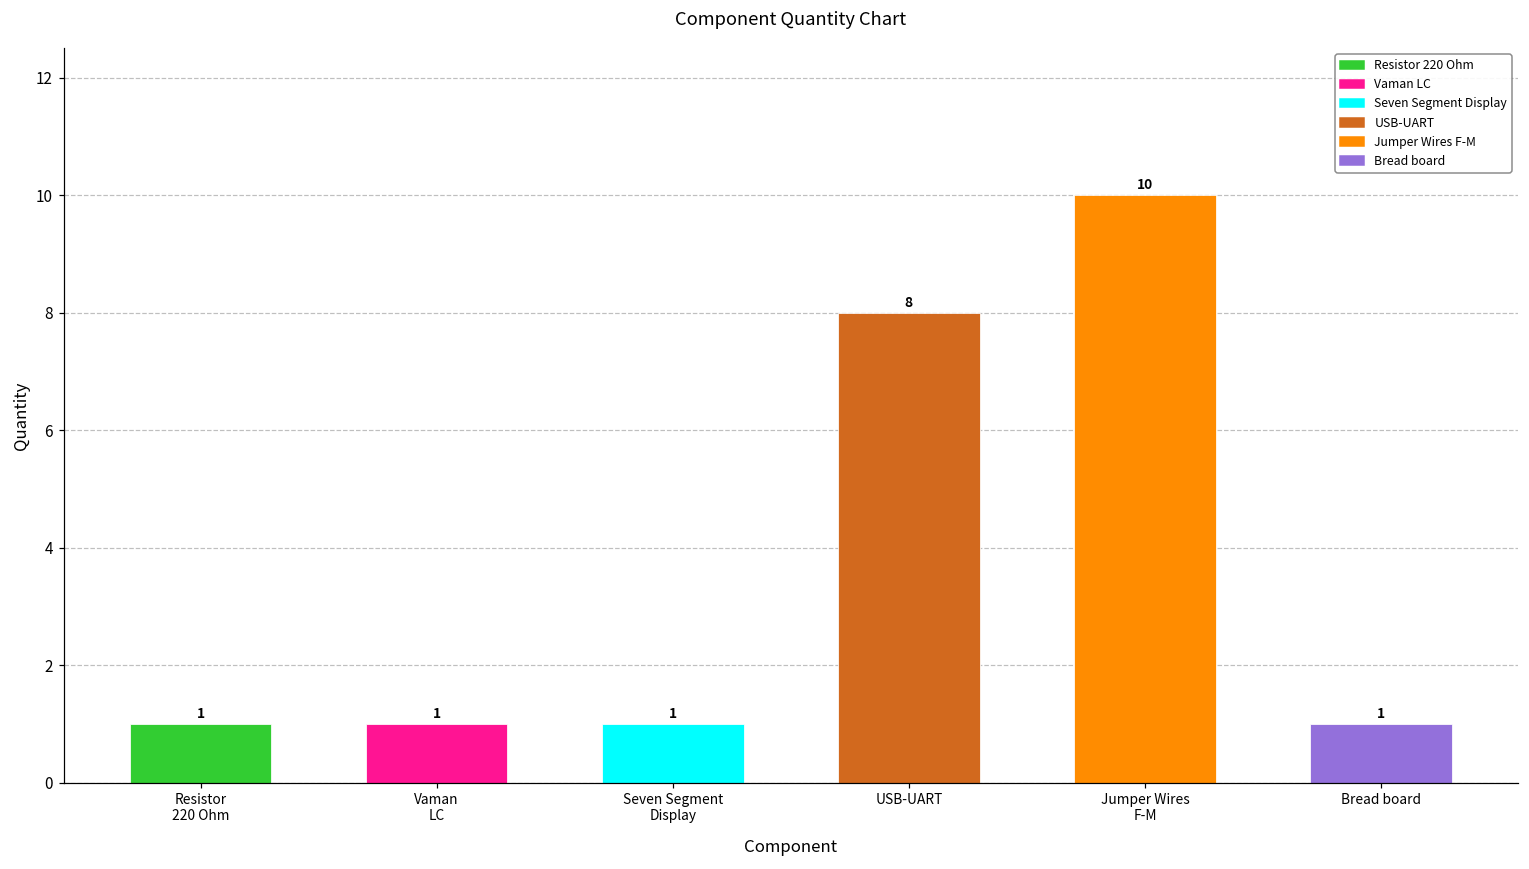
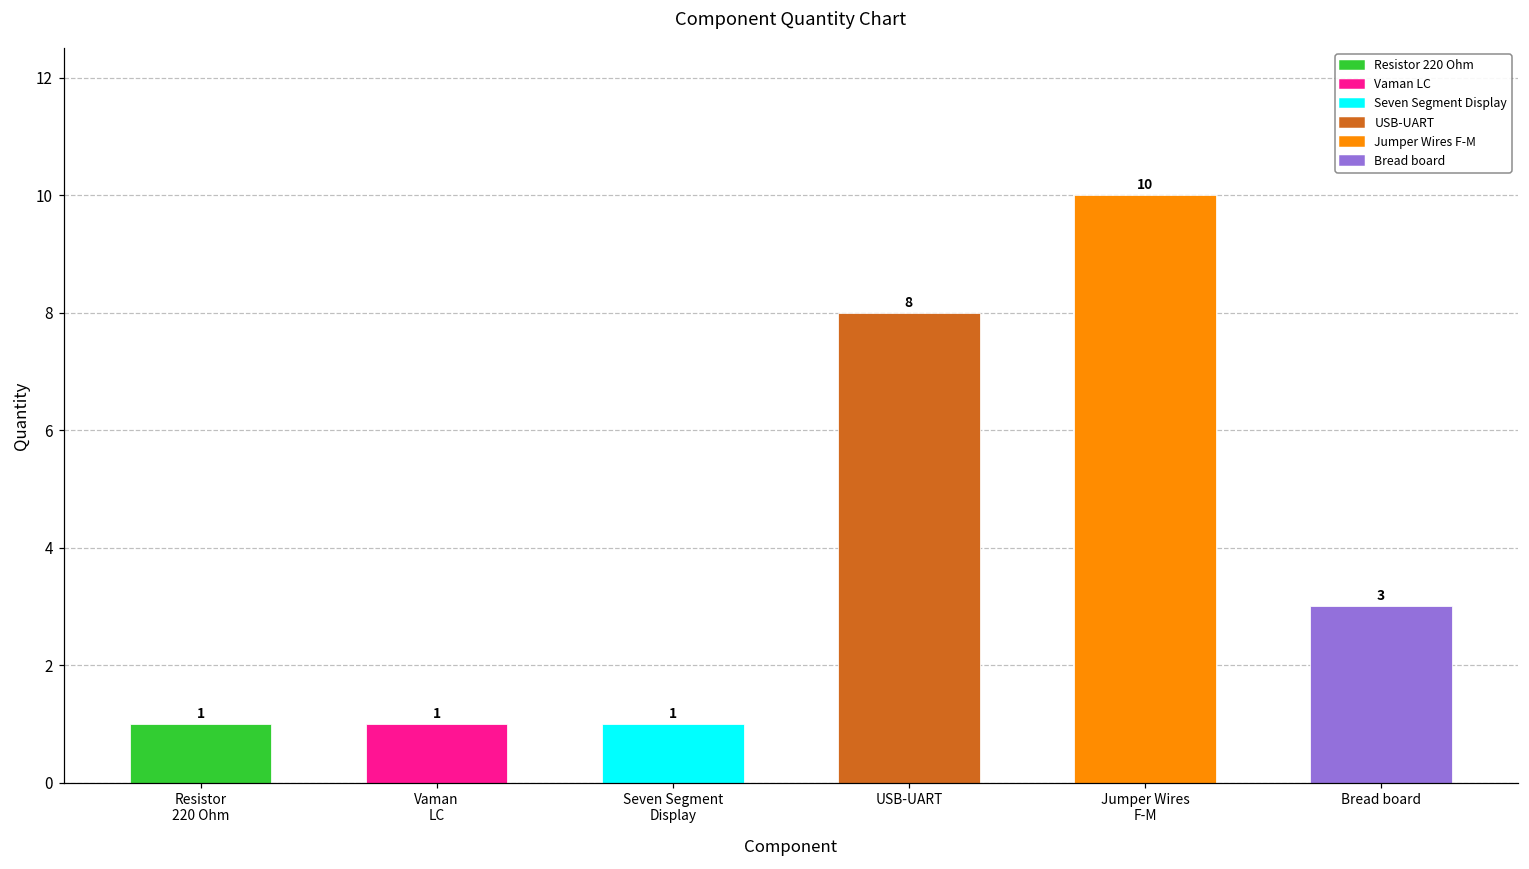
  {
    "Resistor 220 Ohm": 1,
    "Vaman LC": 1,
    "Seven Segment Display": 1,
    "USB-UART": 8,
    "Jumper Wires F-M": 10,
-   "Bread board": 1
+   "Bread board": 3
  }
